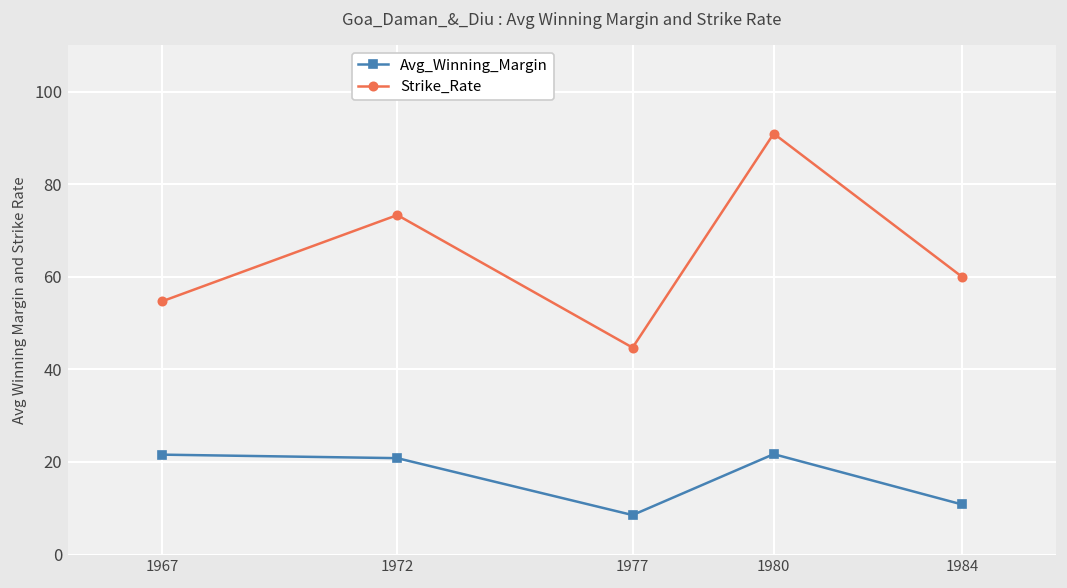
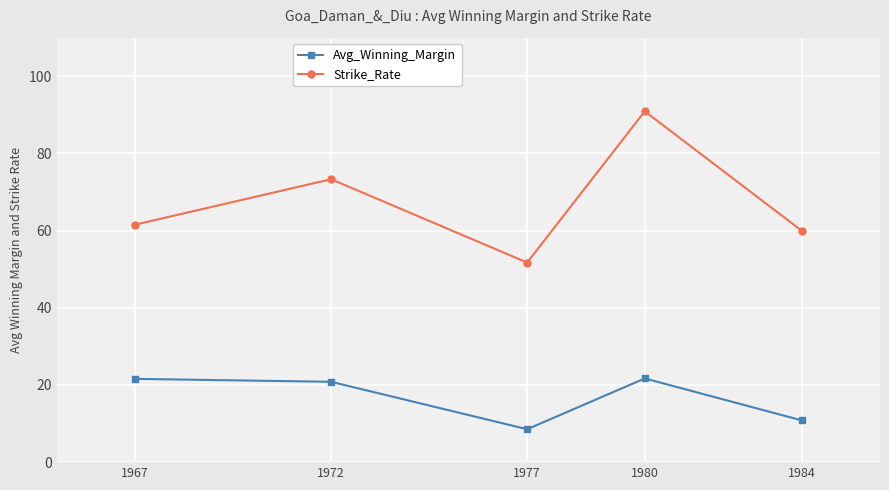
  {
    "Avg_Winning_Margin": {
      "1967": 22,
      "1972": 21,
      "1977": 9,
      "1980": 22,
      "1984": 11
    },
    "Strike_Rate": {
-     "1967": 55,
+     "1967": 62,
      "1972": 73,
-     "1977": 45,
+     "1977": 52,
      "1980": 91,
      "1984": 60
    }
  }
